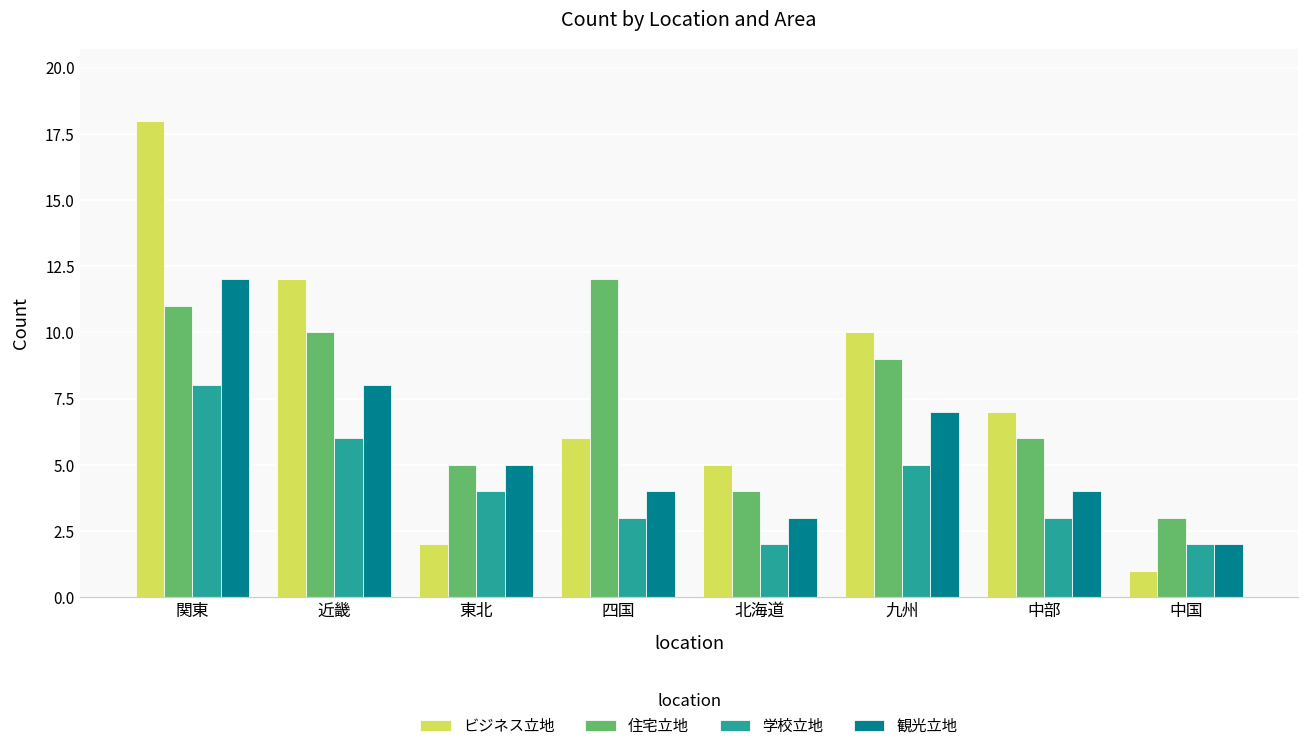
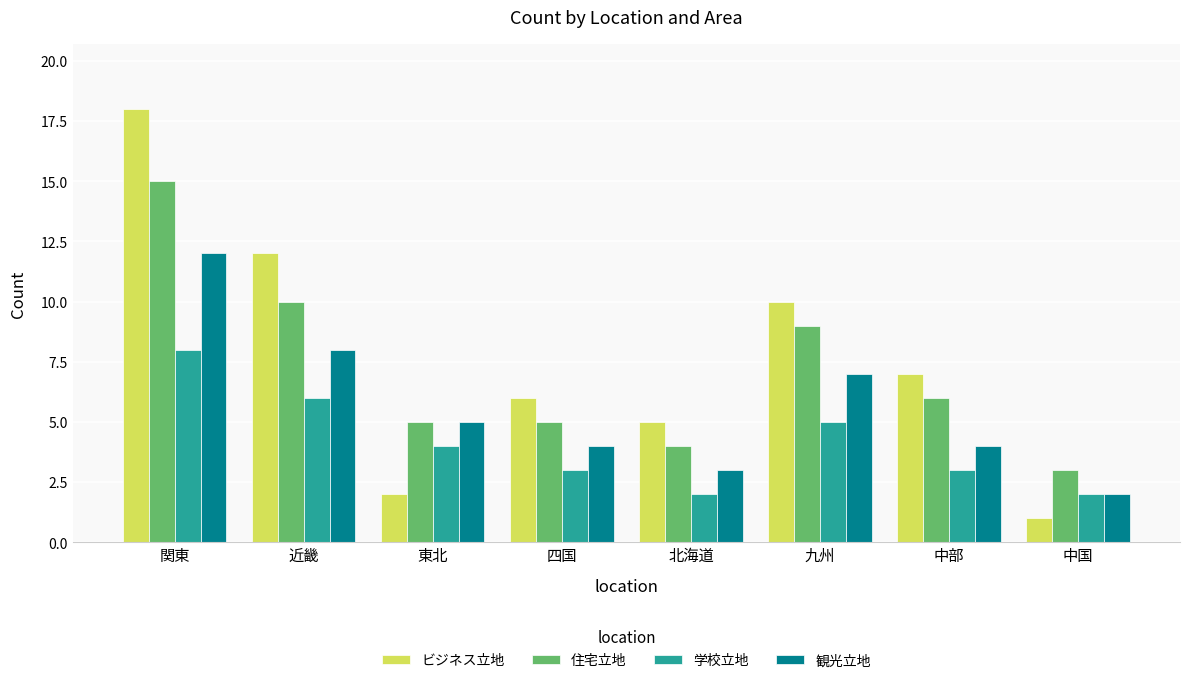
  {
    "ビジネス立地": {
      "関東": 18,
      "近畿": 12,
      "東北": 2,
      "四国": 6,
      "北海道": 5,
      "九州": 10,
      "中部": 7,
      "中国": 1
    },
    "住宅立地": {
-     "関東": 11,
+     "関東": 15,
      "近畿": 10,
      "東北": 5,
-     "四国": 12,
+     "四国": 5,
      "北海道": 4,
      "九州": 9,
      "中部": 6,
      "中国": 3
    }
  }
